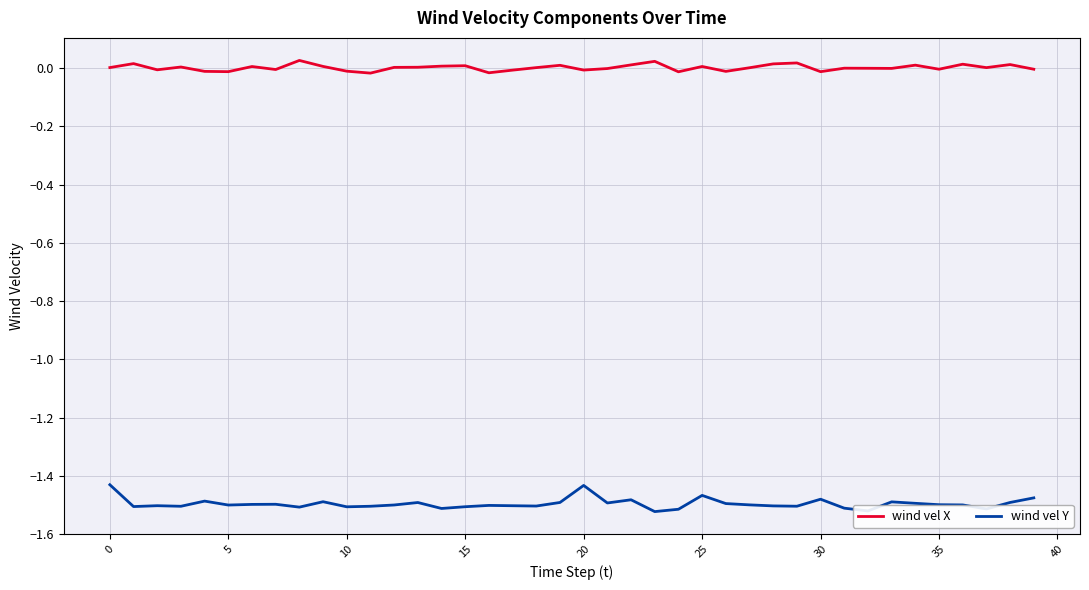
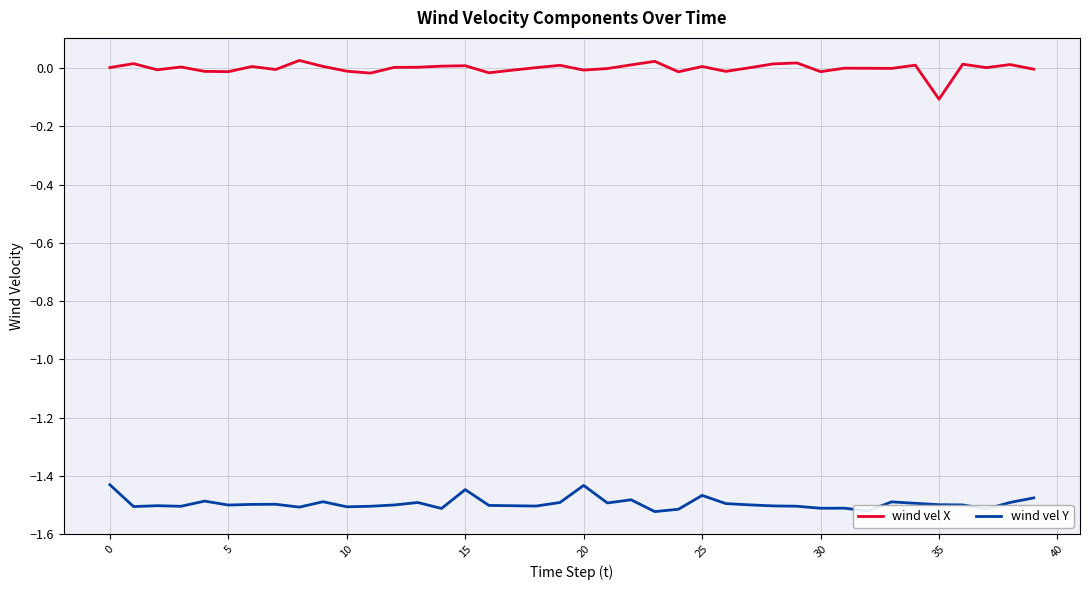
  {
    "wind vel X": {
      "0": 0.00,
      "5": -0.01,
      "10": -0.01,
      "15": 0.01,
      "20": -0.01,
      "25": 0.01,
      "30": -0.01,
-     "35": 0.00
+     "35": -0.11
    },
    "wind vel Y": {
      "0": -1.43,
      "5": -1.50,
      "10": -1.51,
-     "15": -1.51,
+     "15": -1.45,
      "20": -1.43,
      "25": -1.47,
-     "30": -1.48,
+     "30": -1.51,
      "35": -1.50
    }
  }
